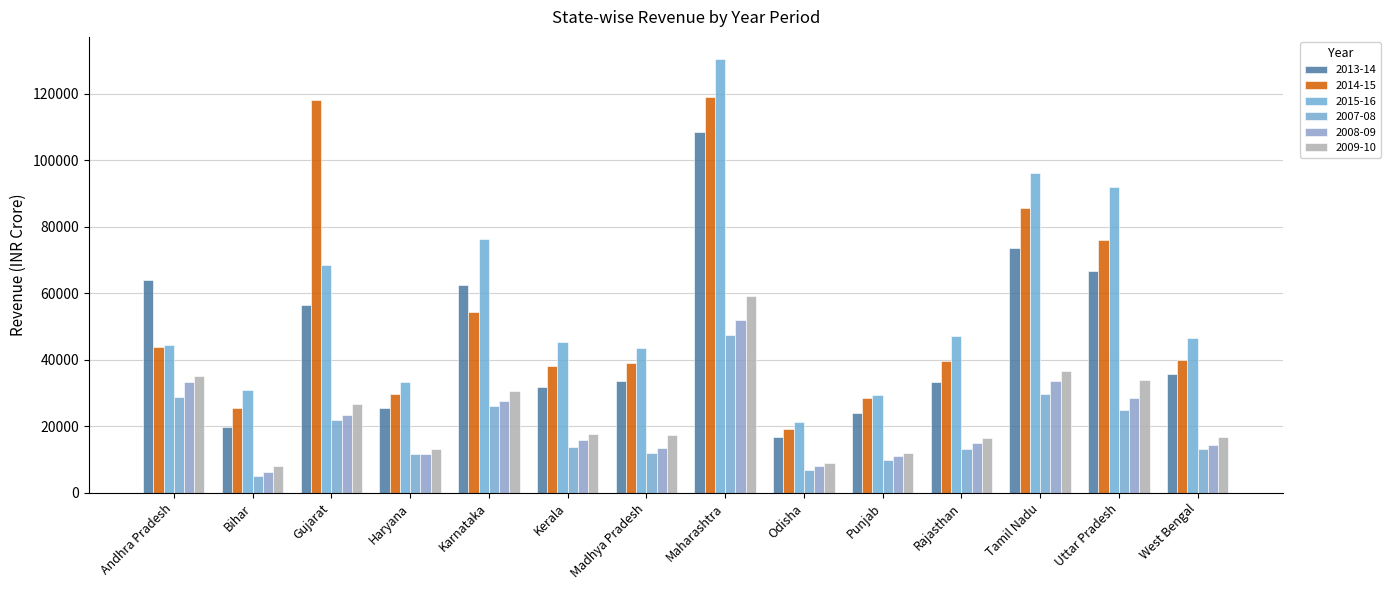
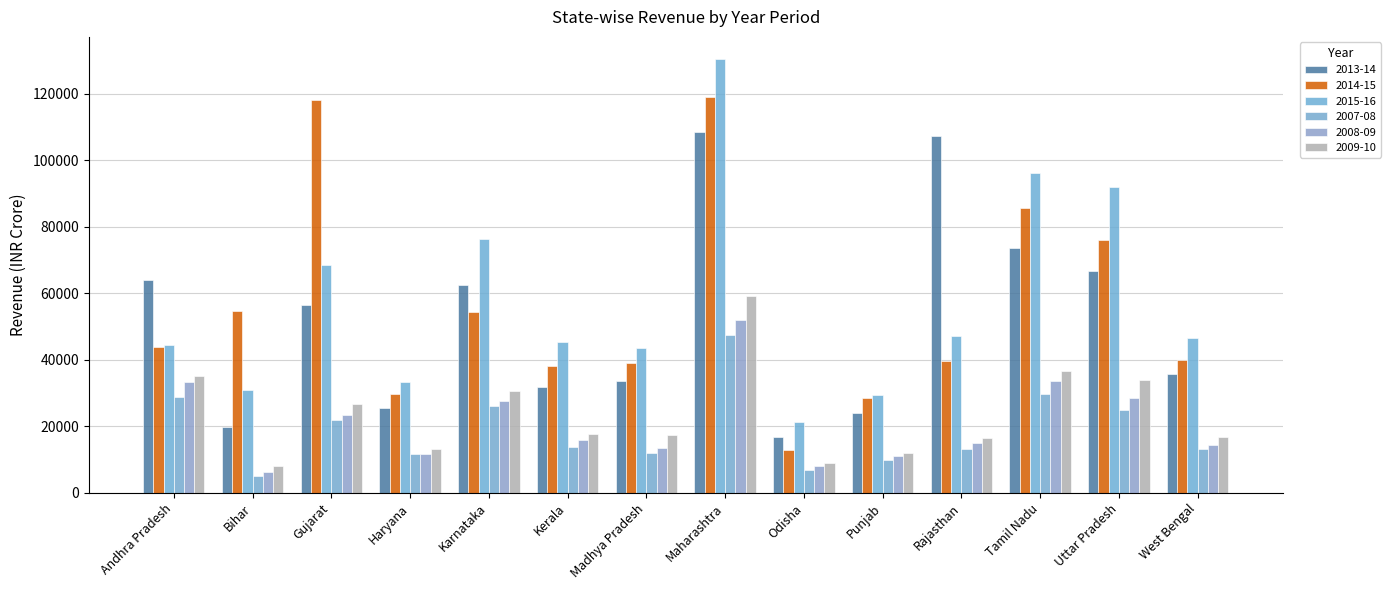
  {
    "2013-14": {
      "Andhra Pradesh": 64000,
      "Bihar": 20000,
      "Gujarat": 56000,
      "Haryana": 26000,
      "Karnataka": 63000,
      "Kerala": 32000,
      "Madhya Pradesh": 34000,
      "Maharashtra": 109000,
      "Odisha": 17000,
      "Punjab": 24000,
-     "Rajasthan": 33000,
+     "Rajasthan": 107000,
      "Tamil Nadu": 74000,
      "Uttar Pradesh": 67000,
      "West Bengal": 36000
    },
    "2014-15": {
      "Andhra Pradesh": 44000,
-     "Bihar": 26000,
+     "Bihar": 55000,
      "Gujarat": 118000,
      "Haryana": 30000,
      "Karnataka": 54000,
      "Kerala": 38000,
      "Madhya Pradesh": 39000,
      "Maharashtra": 119000,
-     "Odisha": 19000,
+     "Odisha": 13000,
      "Punjab": 29000,
      "Rajasthan": 40000,
      "Tamil Nadu": 86000,
      "Uttar Pradesh": 76000,
      "West Bengal": 40000
    }
  }
